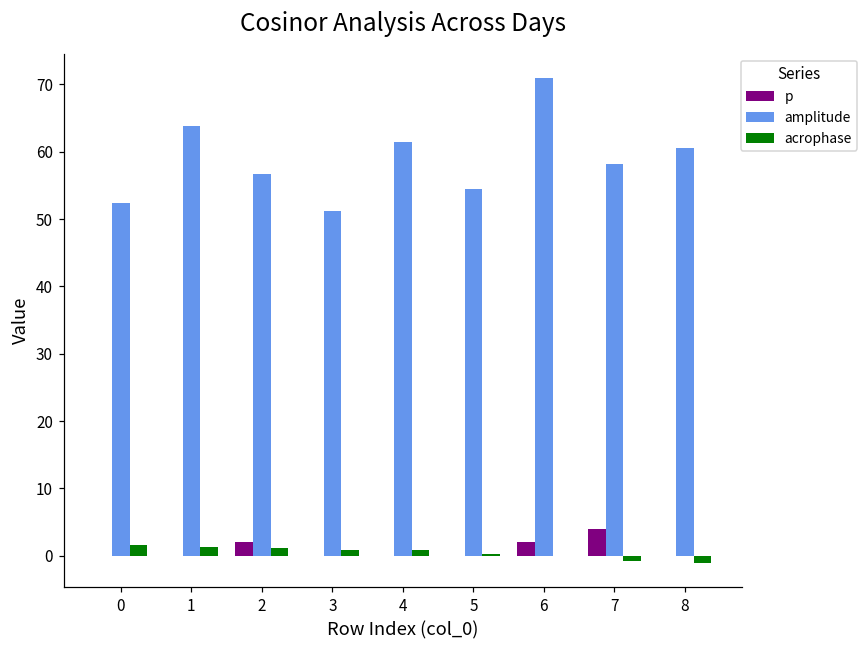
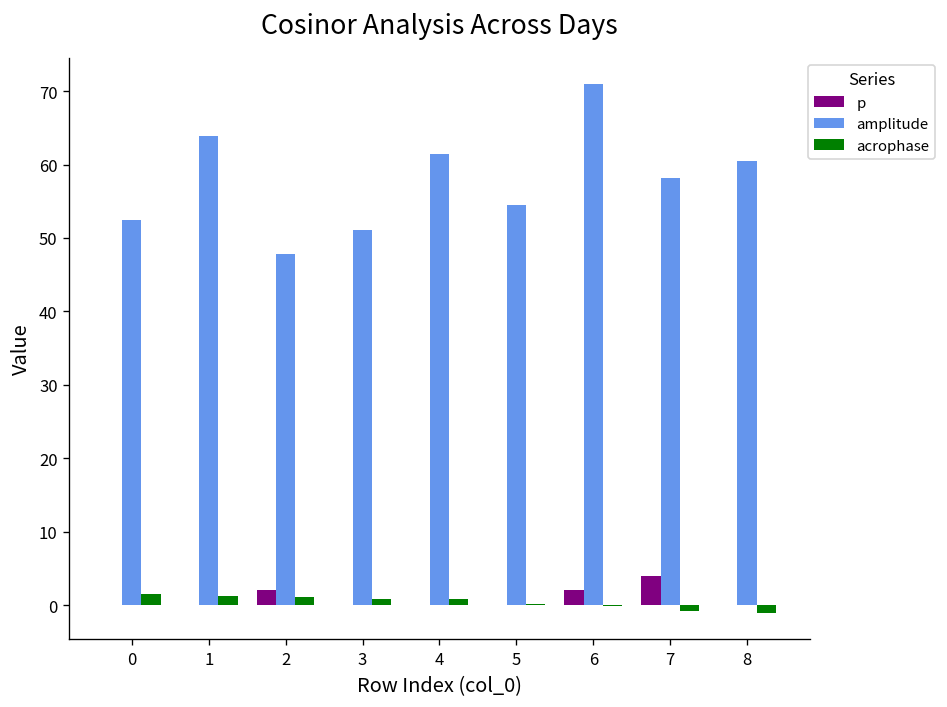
  {
    "p": {
      "2": 2,
      "6": 2,
      "7": 4
    },
    "amplitude": {
      "0": 52,
      "1": 64,
-     "2": 57,
+     "2": 48,
      "3": 51,
      "4": 61,
      "5": 55,
      "6": 71,
      "7": 58,
      "8": 61
    },
    "acrophase": {
      "0": 2,
      "1": 1,
      "2": 1,
      "3": 1,
      "4": 1,
      "7": -1,
      "8": -1
    }
  }
